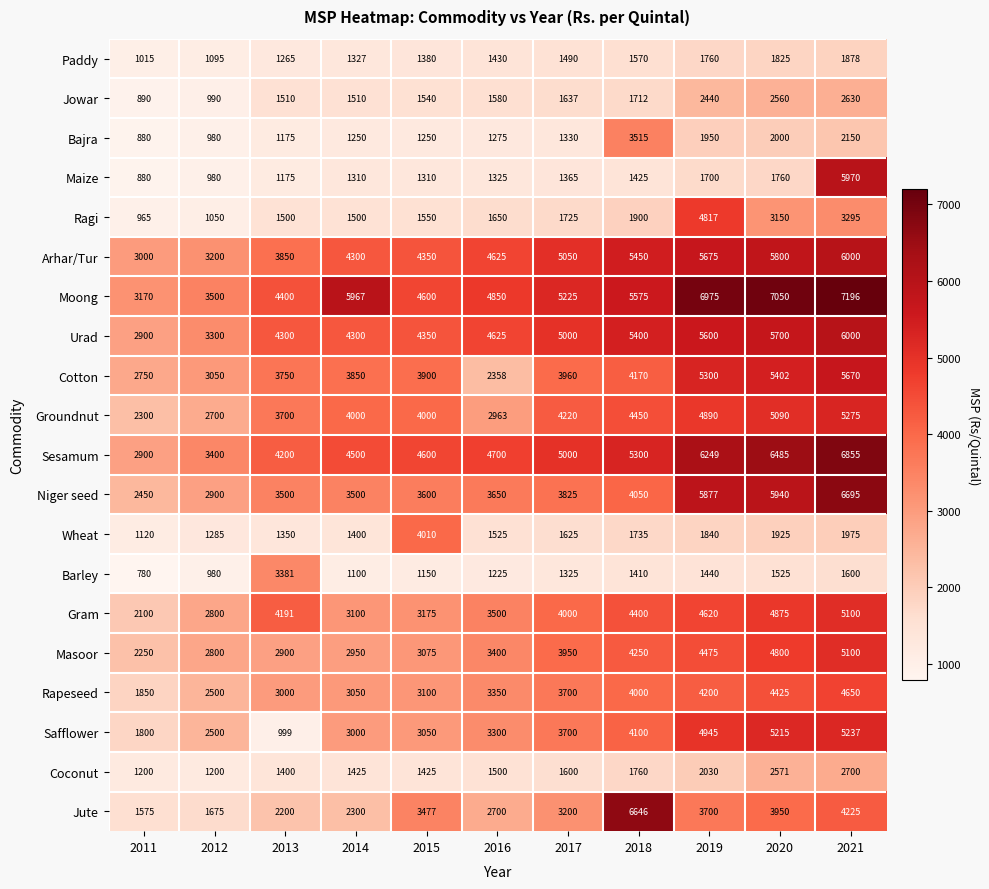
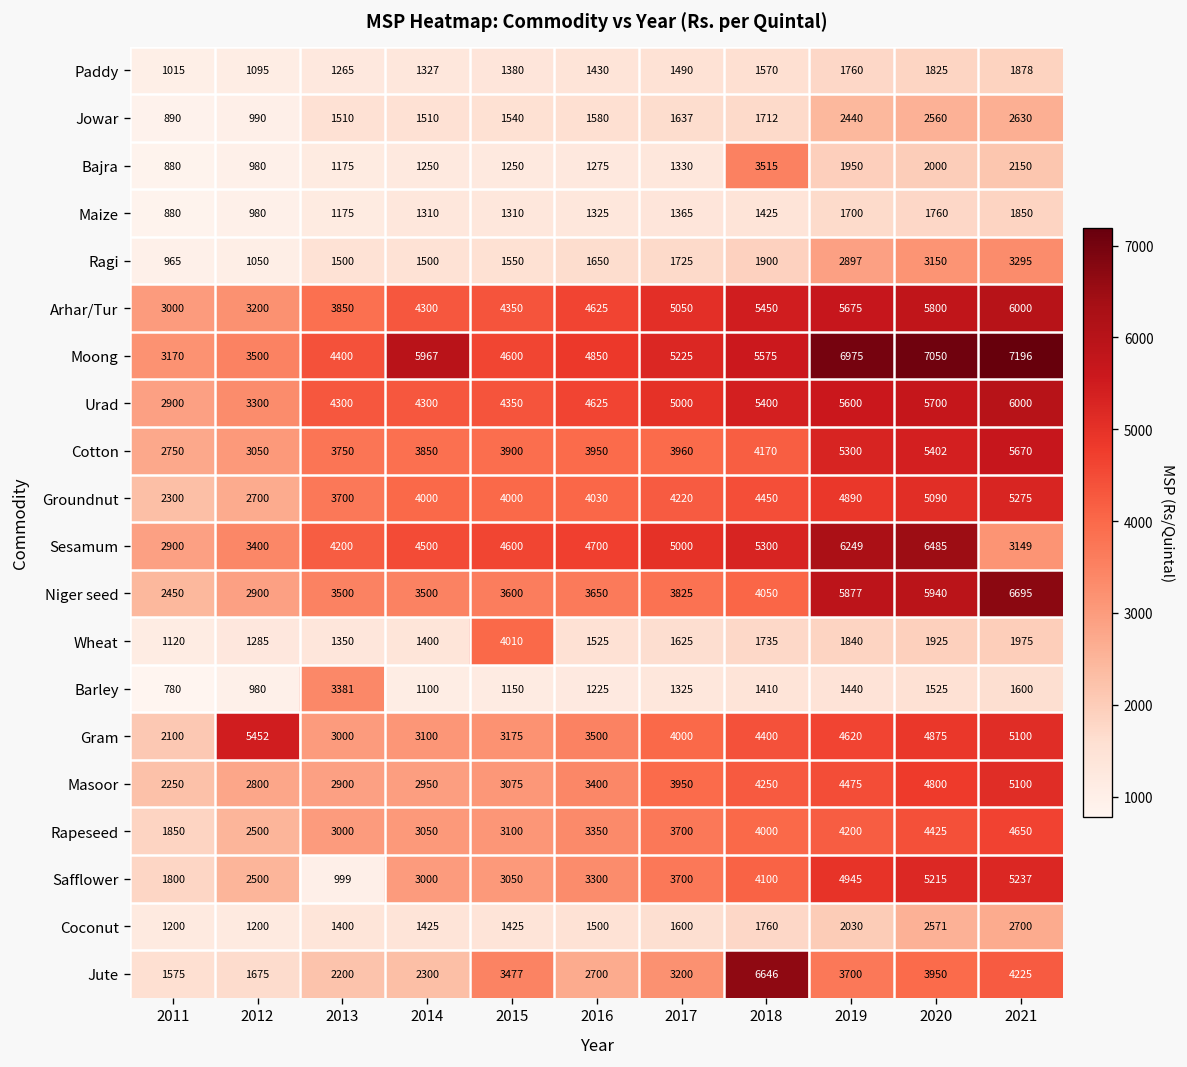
  {
    "Maize": {
      "2011": 880,
      "2012": 980,
      "2013": 1175,
      "2014": 1310,
      "2015": 1310,
      "2016": 1325,
      "2017": 1365,
      "2018": 1425,
      "2019": 1700,
      "2020": 1760,
-     "2021": 5970
+     "2021": 1850
    },
    "Ragi": {
      "2011": 965,
      "2012": 1050,
      "2013": 1500,
      "2014": 1500,
      "2015": 1550,
      "2016": 1650,
      "2017": 1725,
      "2018": 1900,
-     "2019": 4817,
+     "2019": 2897,
      "2020": 3150,
      "2021": 3295
    },
    "Cotton": {
      "2011": 2750,
      "2012": 3050,
      "2013": 3750,
      "2014": 3850,
      "2015": 3900,
-     "2016": 2358,
+     "2016": 3950,
      "2017": 3960,
      "2018": 4170,
      "2019": 5300,
      "2020": 5402,
      "2021": 5670
    },
    "Groundnut": {
      "2011": 2300,
      "2012": 2700,
      "2013": 3700,
      "2014": 4000,
      "2015": 4000,
-     "2016": 2963,
+     "2016": 4030,
      "2017": 4220,
      "2018": 4450,
      "2019": 4890,
      "2020": 5090,
      "2021": 5275
    },
    "Sesamum": {
      "2011": 2900,
      "2012": 3400,
      "2013": 4200,
      "2014": 4500,
      "2015": 4600,
      "2016": 4700,
      "2017": 5000,
      "2018": 5300,
      "2019": 6249,
      "2020": 6485,
-     "2021": 6855
+     "2021": 3149
    },
    "Gram": {
      "2011": 2100,
-     "2012": 2800,
-     "2013": 4191,
+     "2012": 5452,
+     "2013": 3000,
      "2014": 3100,
      "2015": 3175,
      "2016": 3500,
      "2017": 4000,
      "2018": 4400,
      "2019": 4620,
      "2020": 4875,
      "2021": 5100
    }
  }
